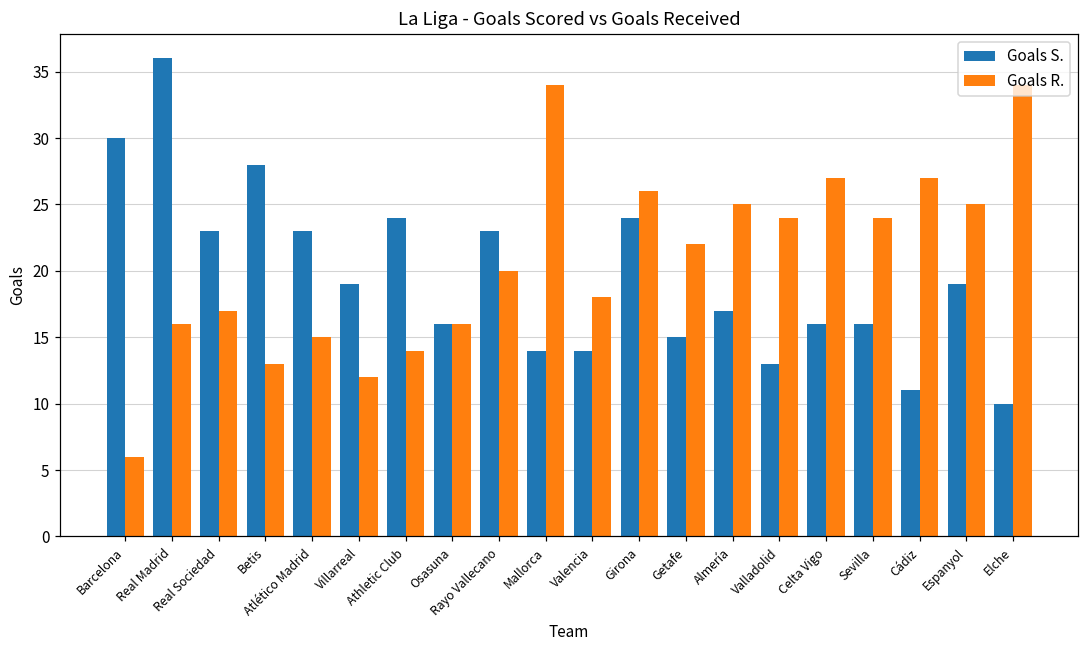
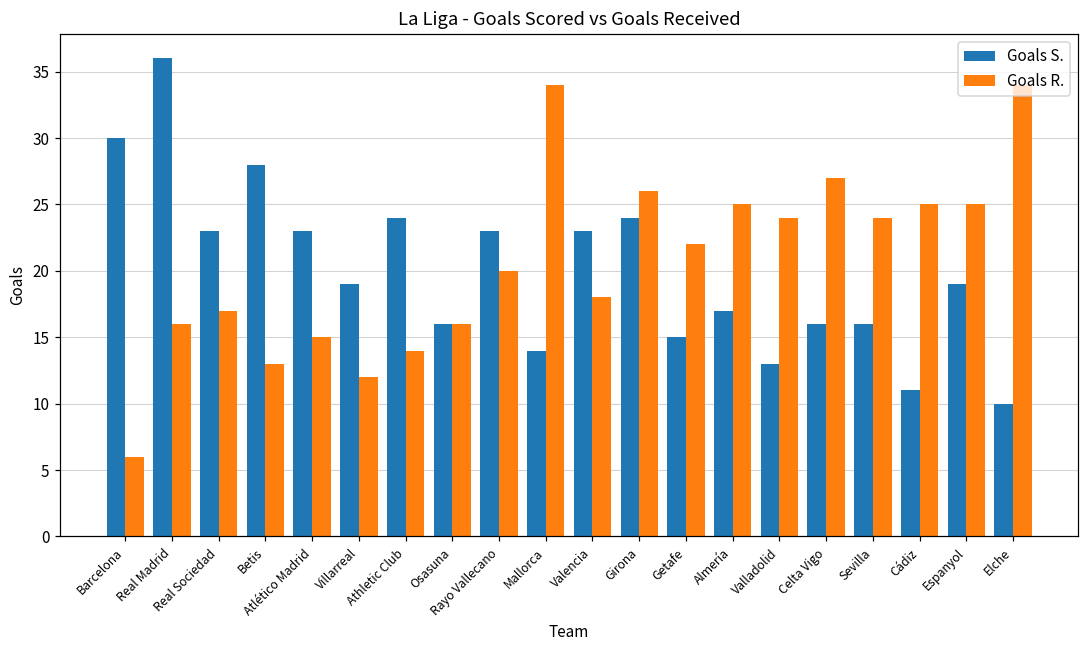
  {
    "Goals S.": {
      "Barcelona": 30,
      "Real Madrid": 36,
      "Real Sociedad": 23,
      "Betis": 28,
      "Atlético Madrid": 23,
      "Villarreal": 19,
      "Athletic Club": 24,
      "Osasuna": 16,
      "Rayo Vallecano": 23,
      "Mallorca": 14,
-     "Valencia": 14,
+     "Valencia": 23,
      "Girona": 24,
      "Getafe": 15,
      "Almería": 17,
      "Valladolid": 13,
      "Celta Vigo": 16,
      "Sevilla": 16,
      "Cádiz": 11,
      "Espanyol": 19,
      "Elche": 10
    },
    "Goals R.": {
      "Barcelona": 6,
      "Real Madrid": 16,
      "Real Sociedad": 17,
      "Betis": 13,
      "Atlético Madrid": 15,
      "Villarreal": 12,
      "Athletic Club": 14,
      "Osasuna": 16,
      "Rayo Vallecano": 20,
      "Mallorca": 34,
      "Valencia": 18,
      "Girona": 26,
      "Getafe": 22,
      "Almería": 25,
      "Valladolid": 24,
      "Celta Vigo": 27,
      "Sevilla": 24,
-     "Cádiz": 27,
+     "Cádiz": 25,
      "Espanyol": 25
    }
  }
